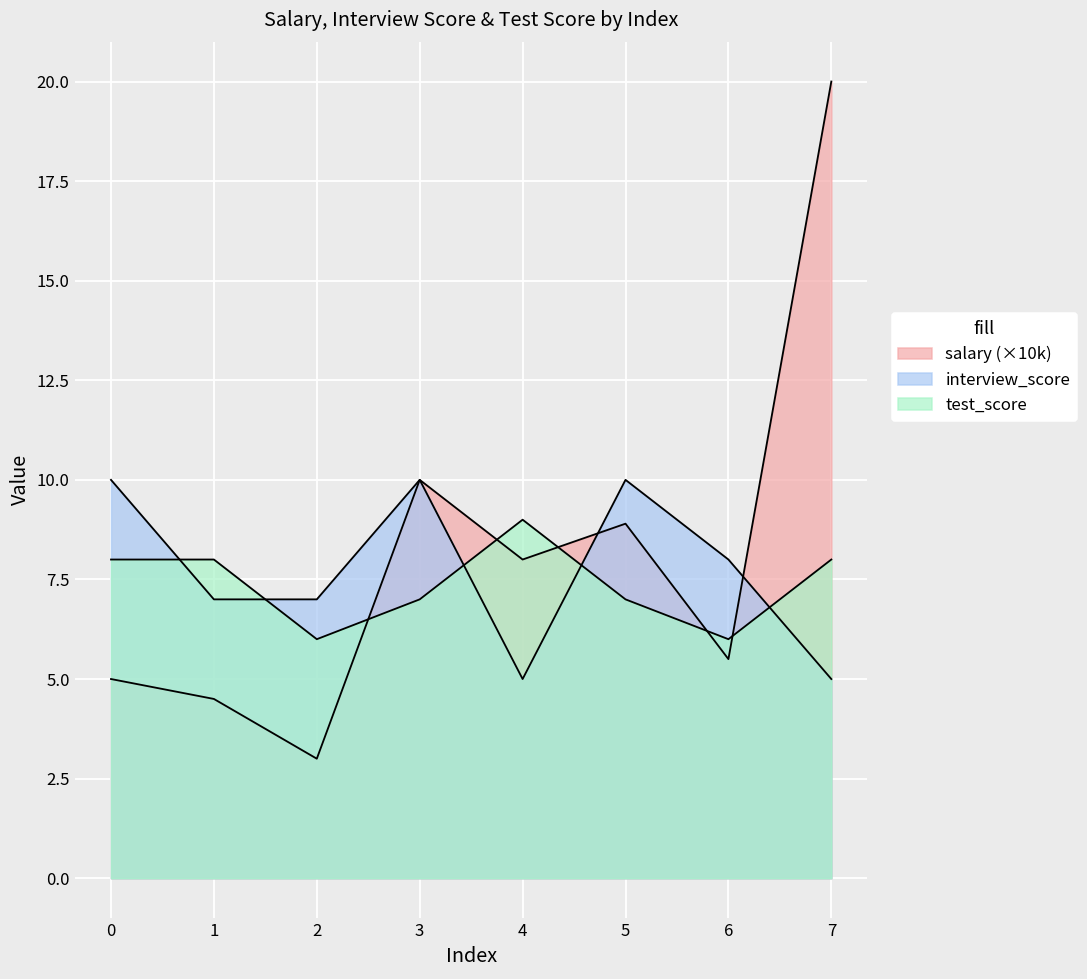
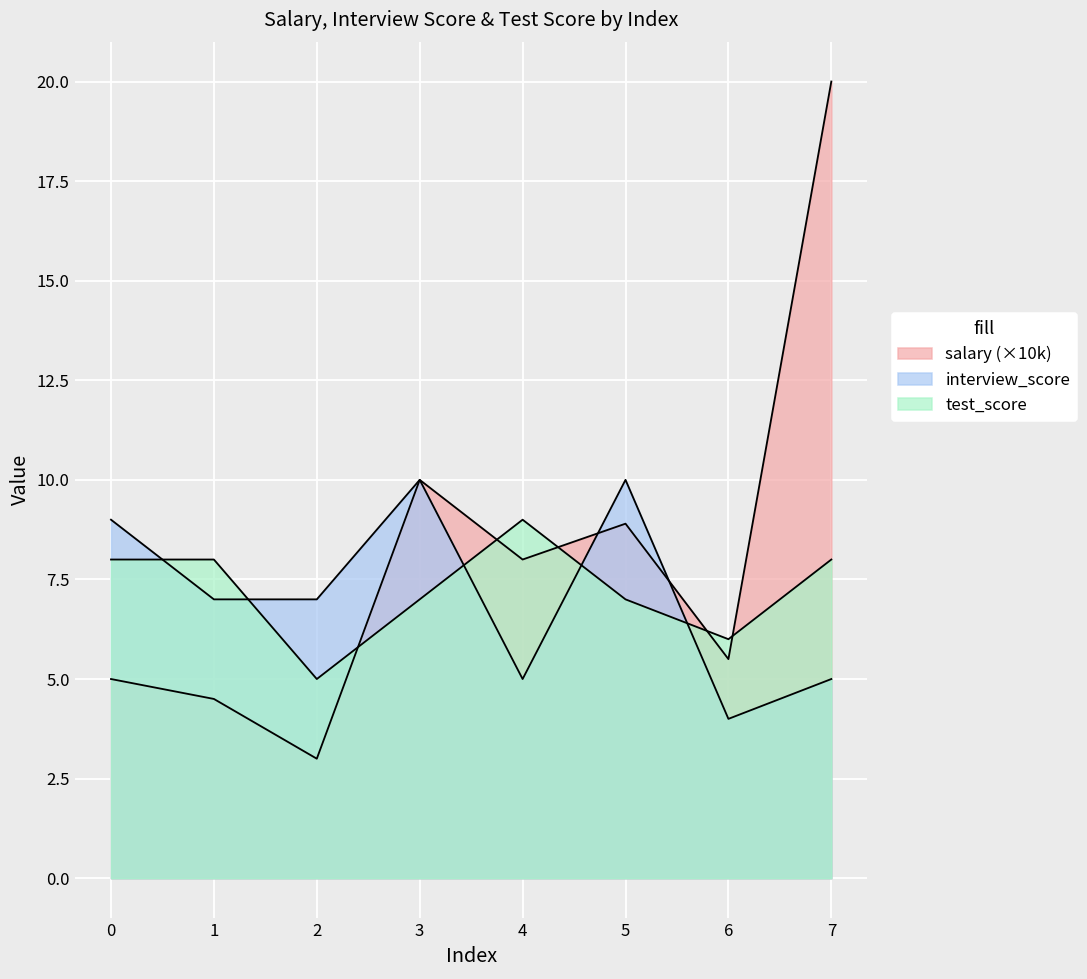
  {
    "salary (×10k)": {
      "0": 5,
      "1": 4.5,
      "2": 3,
      "4": 8,
      "5": 8.9,
      "6": 5.5,
      "7": 20
    },
    "interview_score": {
-     "0": 10,
+     "0": 9,
      "1": 7,
      "2": 7,
      "4": 5,
      "5": 10,
-     "6": 8,
+     "6": 4,
      "7": 5
    },
    "test_score": {
      "0": 8,
      "1": 8,
-     "2": 6,
+     "2": 5,
      "3": 7,
      "4": 9,
      "5": 7,
      "6": 6,
      "7": 8
    }
  }
